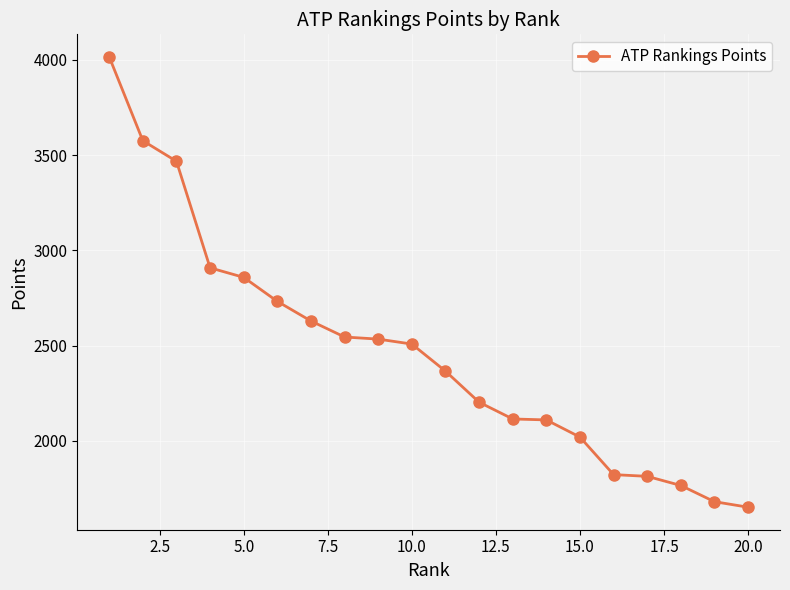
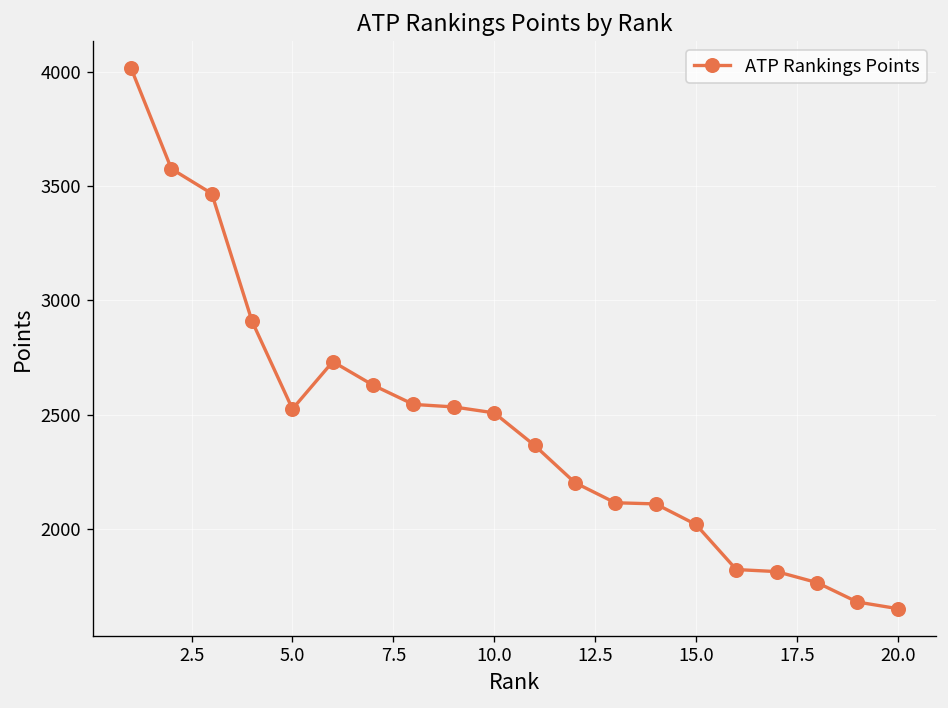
  {
-   "5.0": 2860,
+   "5.0": 2530,
    "10.0": 2510,
    "15.0": 2020,
    "20.0": 1650
  }
